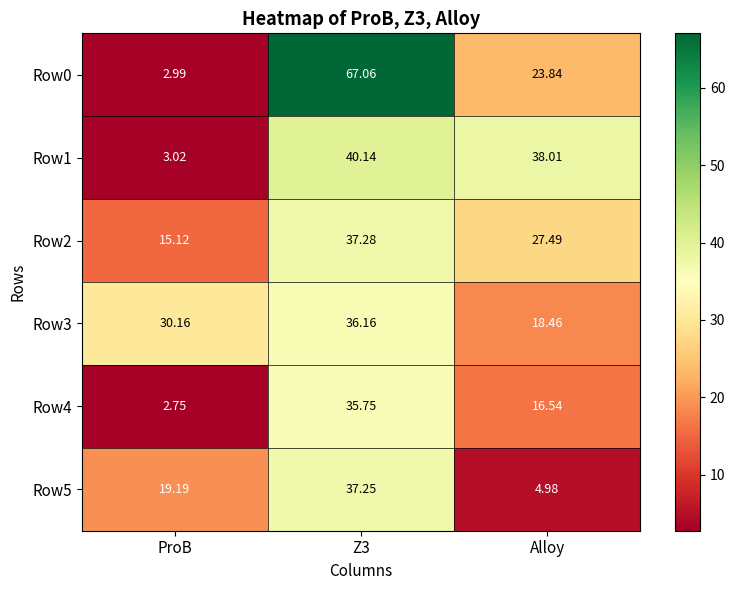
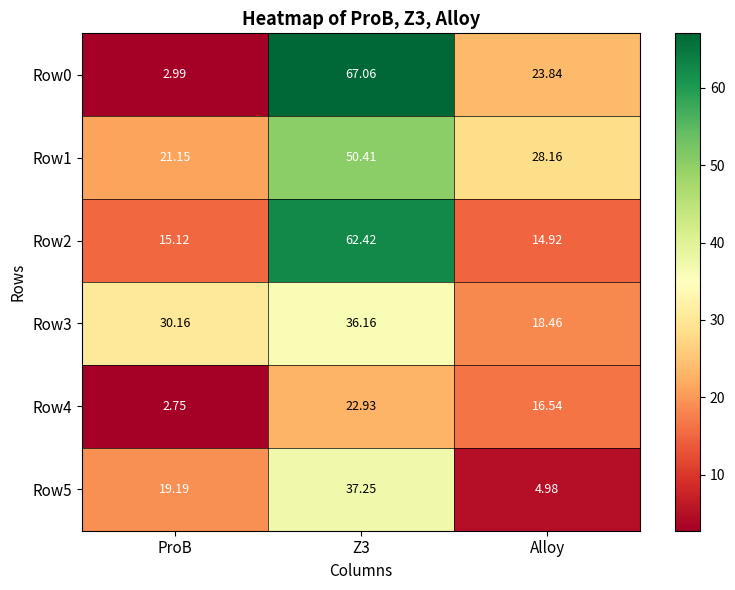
  {
    "Row0": {
      "ProB": 2.99,
      "Z3": 67.06,
      "Alloy": 23.84
    },
    "Row1": {
-     "ProB": 3.02,
-     "Z3": 40.14,
-     "Alloy": 38.01
+     "ProB": 21.15,
+     "Z3": 50.41,
+     "Alloy": 28.16
    },
    "Row2": {
      "ProB": 15.12,
-     "Z3": 37.28,
-     "Alloy": 27.49
+     "Z3": 62.42,
+     "Alloy": 14.92
    },
    "Row3": {
      "ProB": 30.16,
      "Z3": 36.16,
      "Alloy": 18.46
    },
    "Row4": {
      "ProB": 2.75,
-     "Z3": 35.75,
+     "Z3": 22.93,
      "Alloy": 16.54
    },
    "Row5": {
      "ProB": 19.19,
      "Z3": 37.25,
      "Alloy": 4.98
    }
  }
